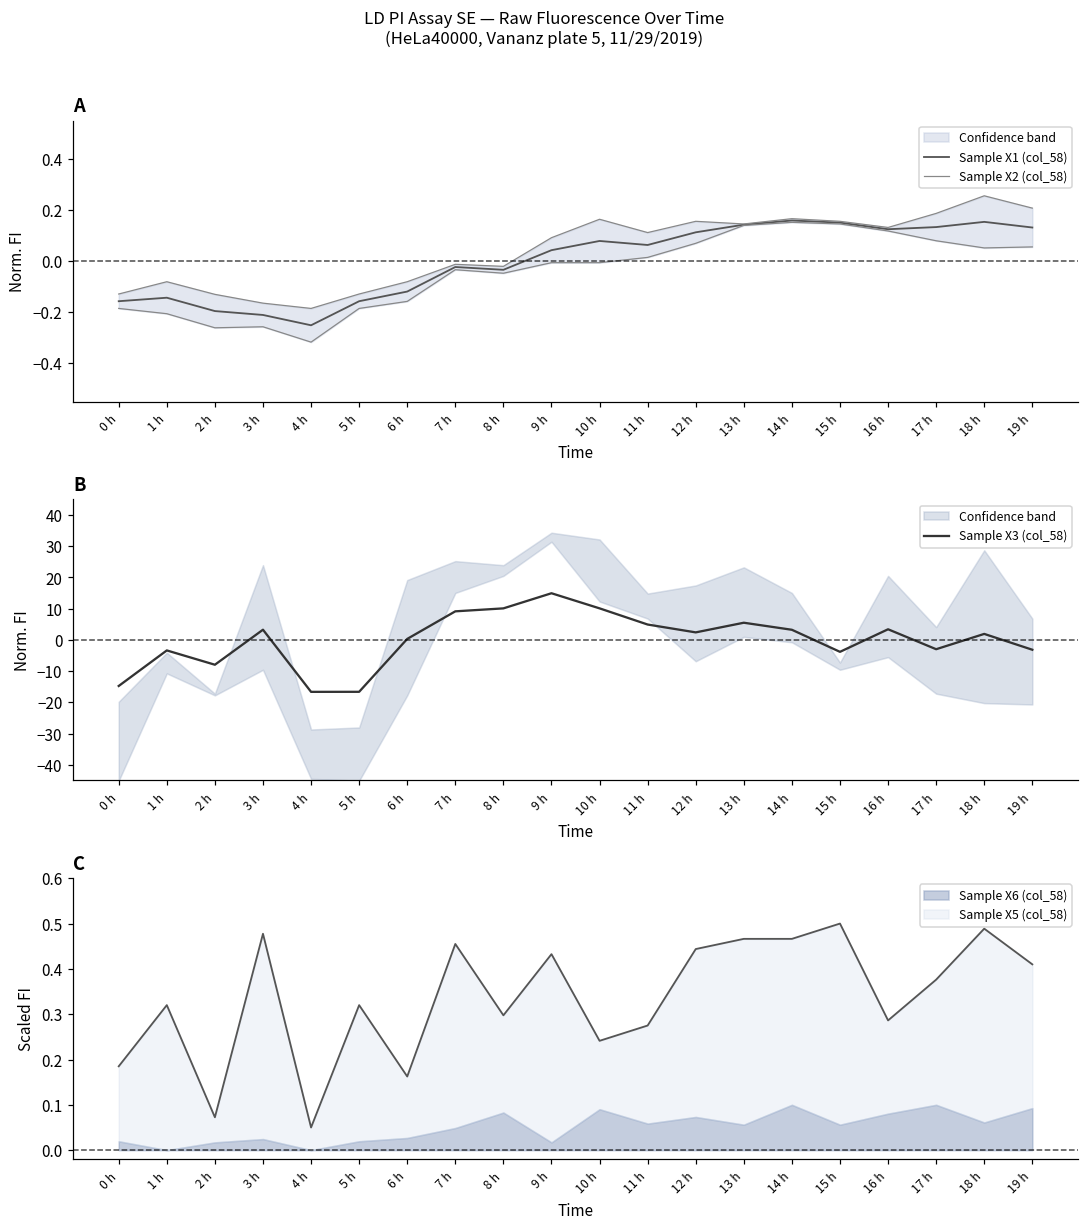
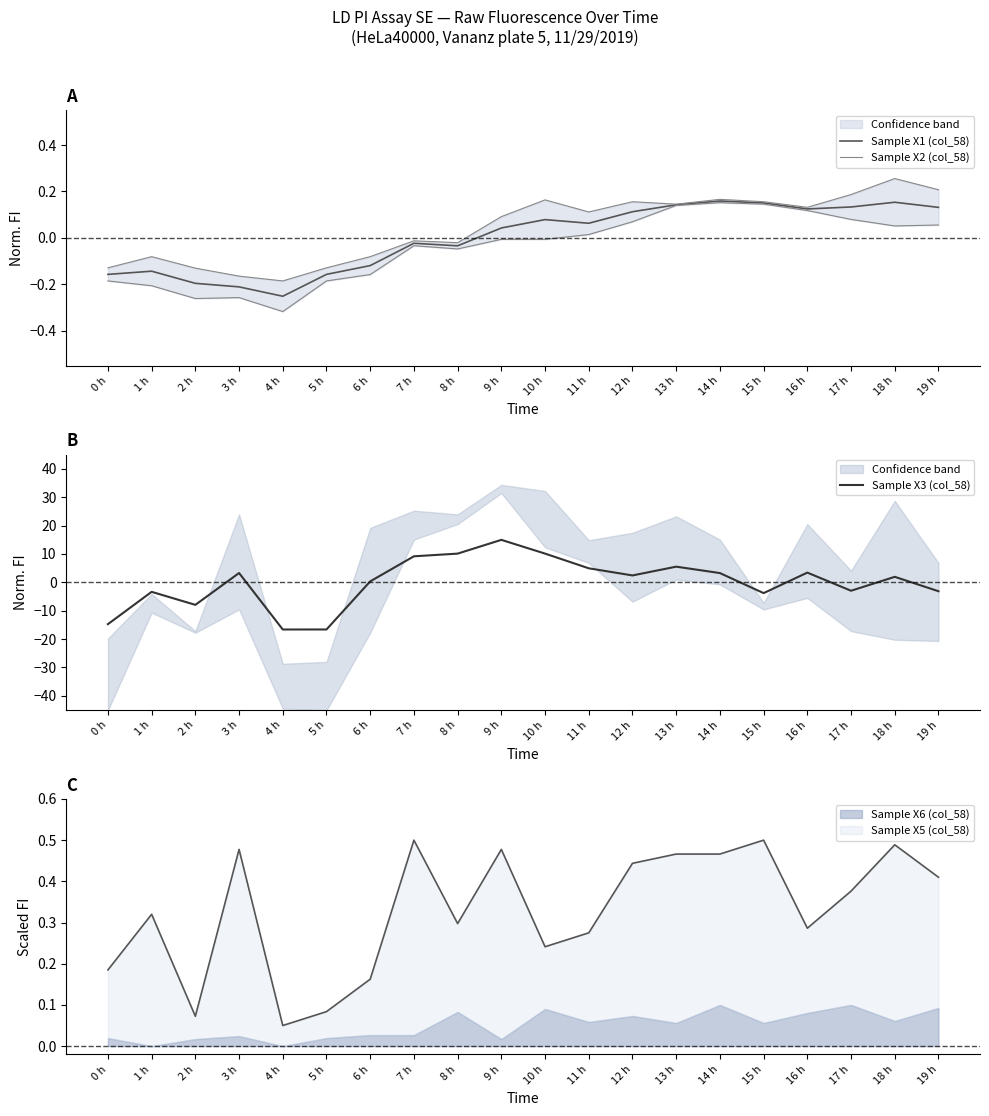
  {
    "A": {
      "Sample X1 (col_58)": {
        "0 h": -0.16,
        "1 h": -0.14,
        "2 h": -0.20,
        "3 h": -0.21,
        "4 h": -0.25,
        "5 h": -0.16,
        "6 h": -0.12,
        "8 h": -0.03,
        "9 h": 0.04,
        "10 h": 0.08,
        "11 h": 0.06,
        "12 h": 0.11,
        "17 h": 0.13,
        "18 h": 0.15,
        "19 h": 0.13
      },
      "Confidence band": {
        "0 h": -0.13,
        "1 h": -0.08,
        "2 h": -0.13,
        "3 h": -0.16,
        "4 h": -0.19,
        "5 h": -0.13,
        "6 h": -0.08,
        "8 h": -0.02,
        "9 h": 0.09,
        "10 h": 0.16,
        "11 h": 0.11,
        "12 h": 0.16,
        "17 h": 0.19,
        "18 h": 0.26,
        "19 h": 0.21
      }
    },
    "B": {
      "Sample X3 (col_58)": {
        "0 h": -15,
        "2 h": -8,
        "3 h": 3,
        "4 h": -17,
        "5 h": -17,
        "6 h": 0,
        "7 h": 9,
        "8 h": 10,
        "9 h": 15,
        "10 h": 10,
        "11 h": 5,
        "12 h": 2,
        "13 h": 6,
        "14 h": 3,
        "15 h": -4,
        "16 h": 3,
        "17 h": -3,
        "18 h": 2,
        "19 h": -3
      }
    },
    "C": {
      "Sample X6 (col_58)": {
        "0 h": 0.02,
        "1 h": 0.00,
        "2 h": 0.02,
        "3 h": 0.02,
        "4 h": 0.00,
        "5 h": 0.02,
        "6 h": 0.03,
-       "7 h": 0.05,
+       "7 h": 0.03,
        "8 h": 0.08,
        "9 h": 0.02,
        "10 h": 0.09,
        "11 h": 0.06,
        "12 h": 0.07,
        "13 h": 0.06,
        "14 h": 0.10,
        "15 h": 0.06,
        "16 h": 0.08,
        "17 h": 0.10,
        "18 h": 0.06,
        "19 h": 0.09
      },
      "Sample X5 (col_58)": {
        "1 h": 0.32,
        "4 h": 0.05,
-       "5 h": 0.32,
-       "7 h": 0.46,
-       "9 h": 0.43
+       "5 h": 0.08,
+       "7 h": 0.50,
+       "9 h": 0.48
      }
    }
  }
